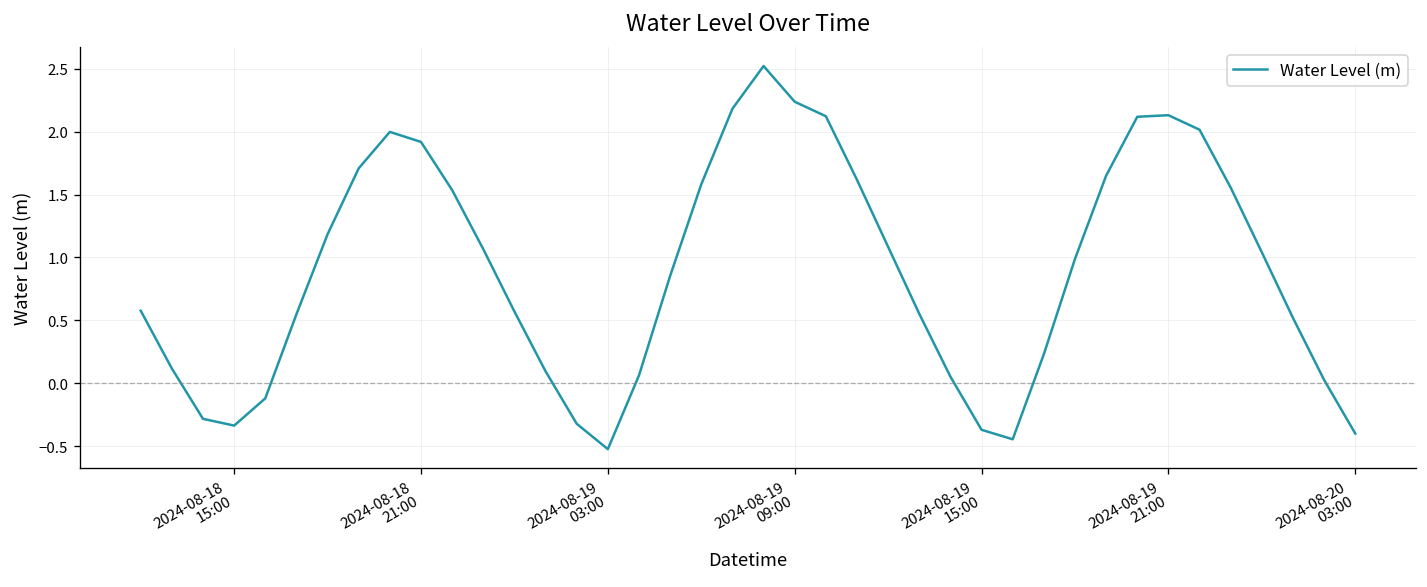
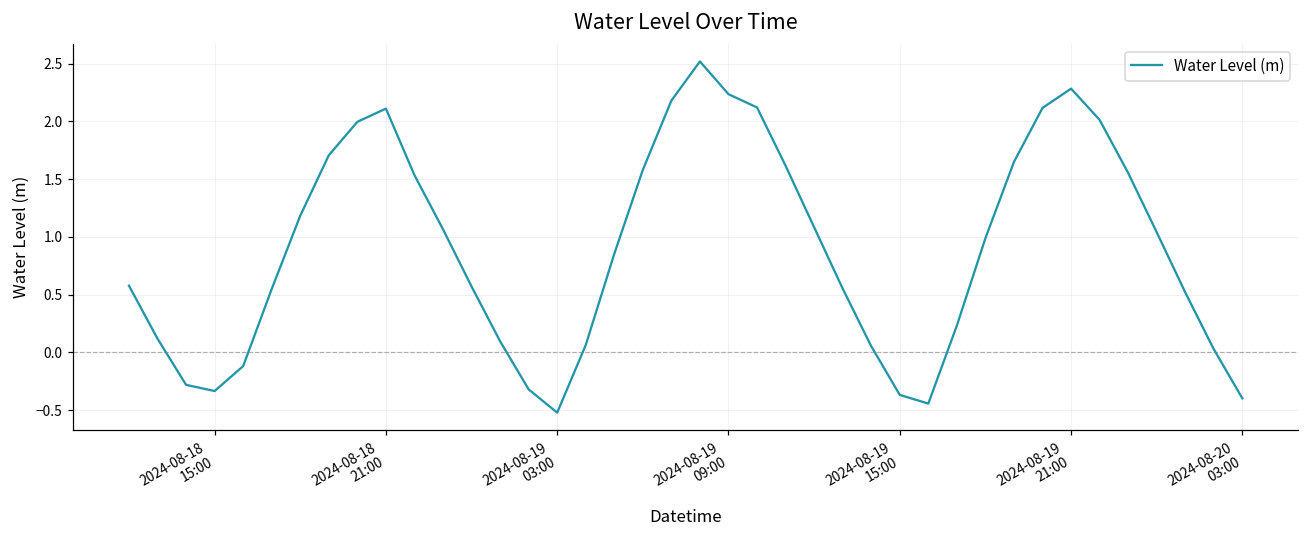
  {
    "2024-08-18 15:00": -0.33,
-   "2024-08-18 21:00": 1.92,
+   "2024-08-18 21:00": 2.11,
    "2024-08-19 03:00": -0.52,
    "2024-08-19 09:00": 2.24,
    "2024-08-19 15:00": -0.37,
-   "2024-08-19 21:00": 2.13,
+   "2024-08-19 21:00": 2.28,
    "2024-08-20 03:00": -0.40
  }
